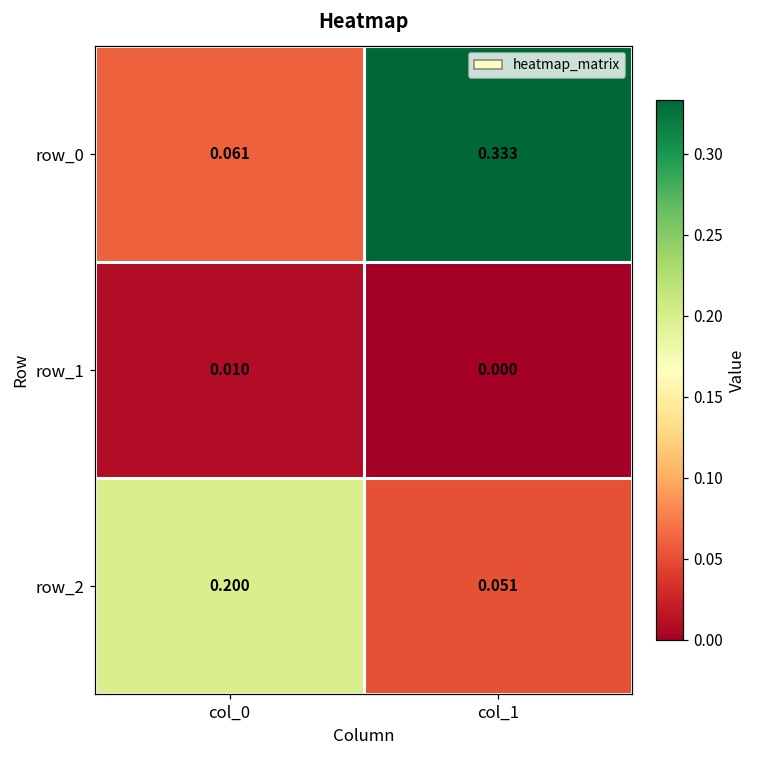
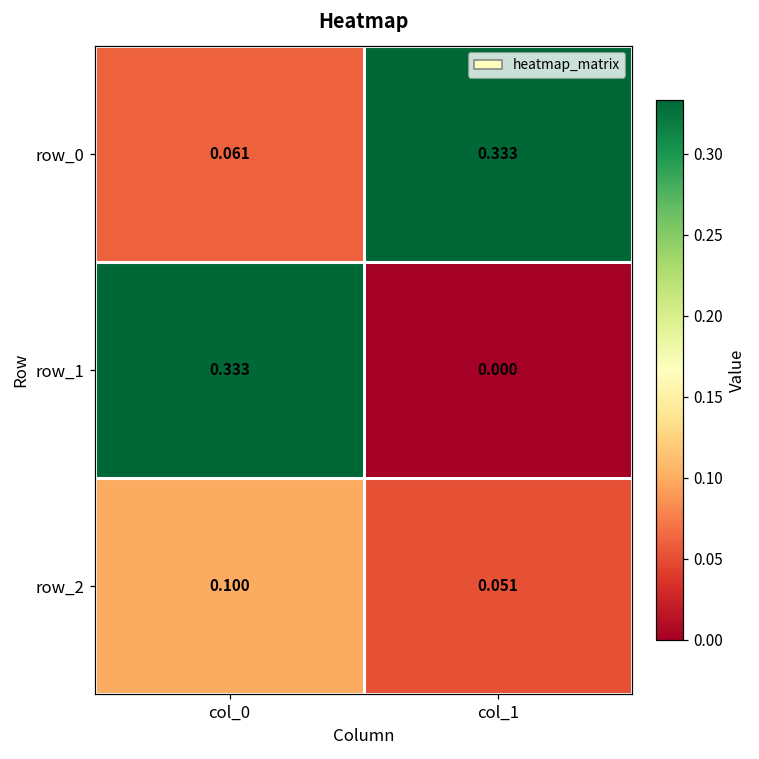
  {
    "row_0": {
      "col_0": 0.061,
      "col_1": 0.333
    },
    "row_1": {
-     "col_0": 0.010,
+     "col_0": 0.333,
      "col_1": 0.000
    },
    "row_2": {
-     "col_0": 0.200,
+     "col_0": 0.100,
      "col_1": 0.051
    }
  }
